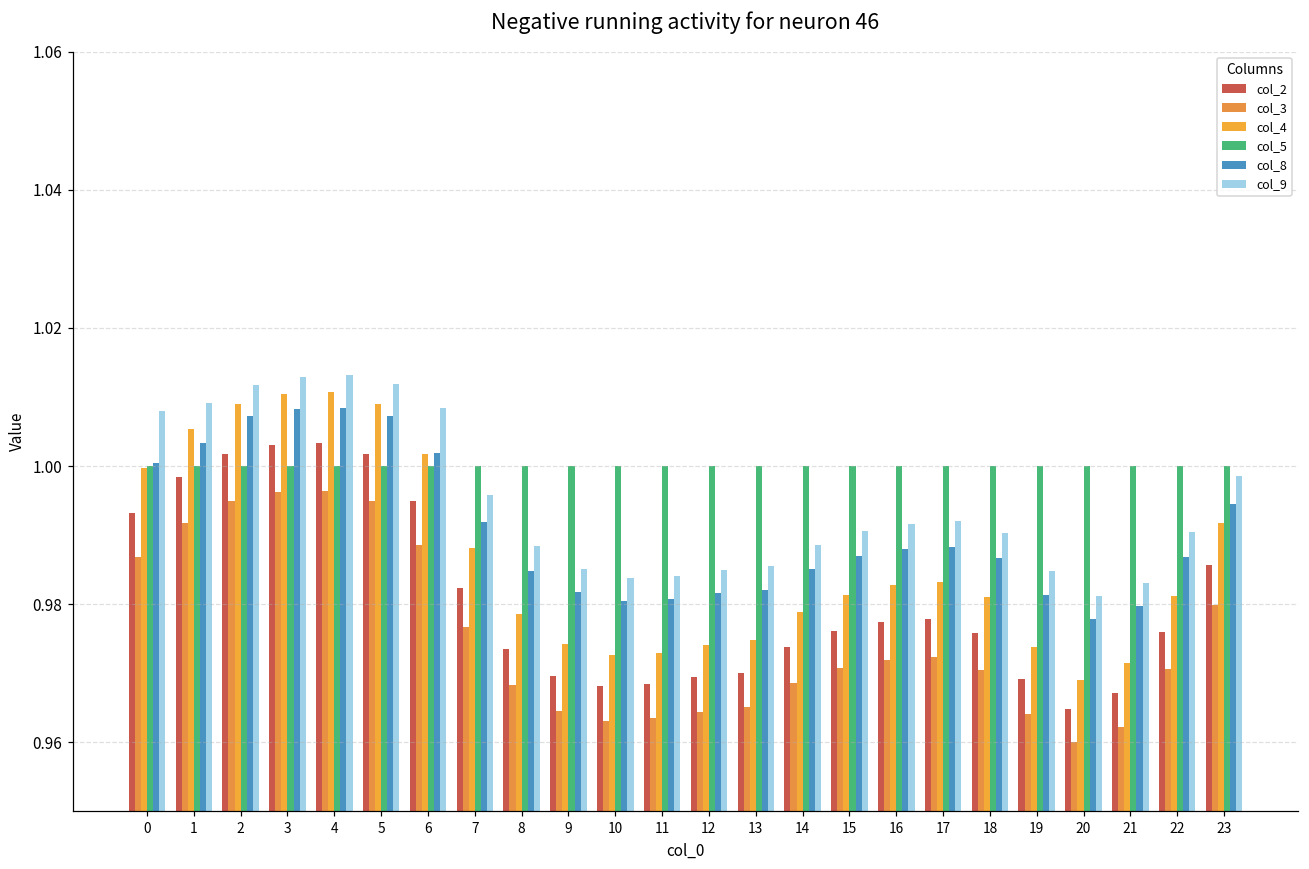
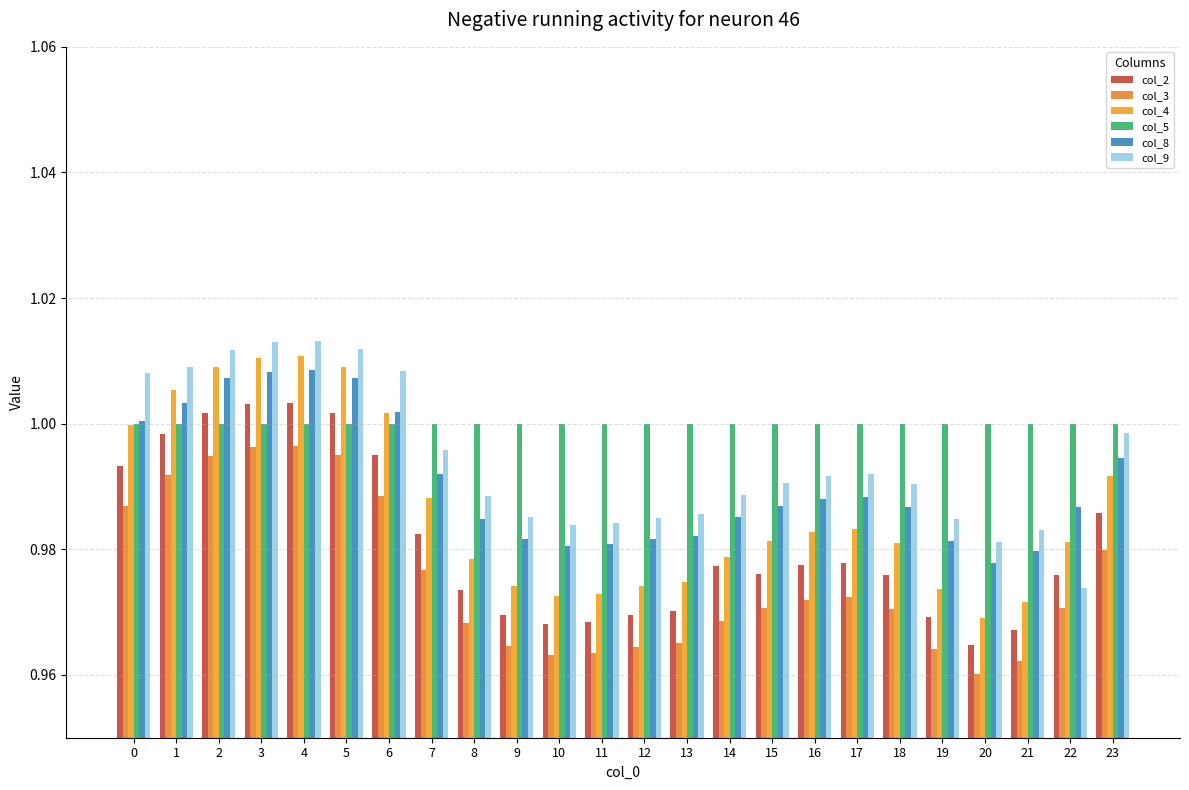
  {
    "col_2": {
      "0": 0.993,
      "1": 0.998,
      "2": 1.002,
      "3": 1.003,
      "4": 1.003,
      "5": 1.002,
      "6": 0.995,
      "7": 0.982,
      "8": 0.974,
      "9": 0.970,
      "10": 0.968,
      "11": 0.968,
      "12": 0.969,
      "13": 0.970,
-     "14": 0.974,
+     "14": 0.977,
      "15": 0.976,
      "16": 0.977,
      "17": 0.978,
      "18": 0.976,
      "19": 0.969,
      "20": 0.965,
      "21": 0.967,
      "22": 0.976,
      "23": 0.986
    },
    "col_5": {
      "0": 1.000,
      "1": 1.000,
      "2": 1.000,
      "3": 1.000,
      "4": 1.000,
      "5": 1.000,
      "6": 1.000,
      "7": 1.000,
      "8": 1.000,
      "9": 1.000,
      "10": 1.000,
      "11": 1.000,
      "12": 1.000,
      "13": 1.000,
      "14": 1.000,
      "15": 1.000,
      "16": 1.000,
      "17": 1.000,
      "18": 1.000,
      "19": 1.000,
      "20": 1.000,
      "21": 1.000,
      "22": 1.000,
      "23": 1.000
    },
    "col_8": {
      "0": 1.000,
      "1": 1.003,
      "2": 1.007,
      "3": 1.008,
      "4": 1.008,
      "5": 1.007,
      "6": 1.002,
      "7": 0.992,
      "8": 0.985,
      "9": 0.982,
      "10": 0.981,
      "11": 0.981,
      "12": 0.982,
      "13": 0.982,
      "14": 0.985,
      "15": 0.987,
      "16": 0.988,
      "17": 0.988,
      "18": 0.987,
      "19": 0.981,
      "20": 0.978,
      "21": 0.980,
      "22": 0.987,
      "23": 0.995
    },
    "col_9": {
      "0": 1.008,
      "1": 1.009,
      "2": 1.012,
      "3": 1.013,
      "4": 1.013,
      "5": 1.012,
      "6": 1.008,
      "7": 0.996,
      "8": 0.988,
      "9": 0.985,
      "10": 0.984,
      "11": 0.984,
      "12": 0.985,
      "13": 0.986,
      "14": 0.989,
      "15": 0.991,
      "16": 0.992,
      "17": 0.992,
      "18": 0.990,
      "19": 0.985,
      "20": 0.981,
      "21": 0.983,
-     "22": 0.990,
+     "22": 0.974,
      "23": 0.999
    }
  }
